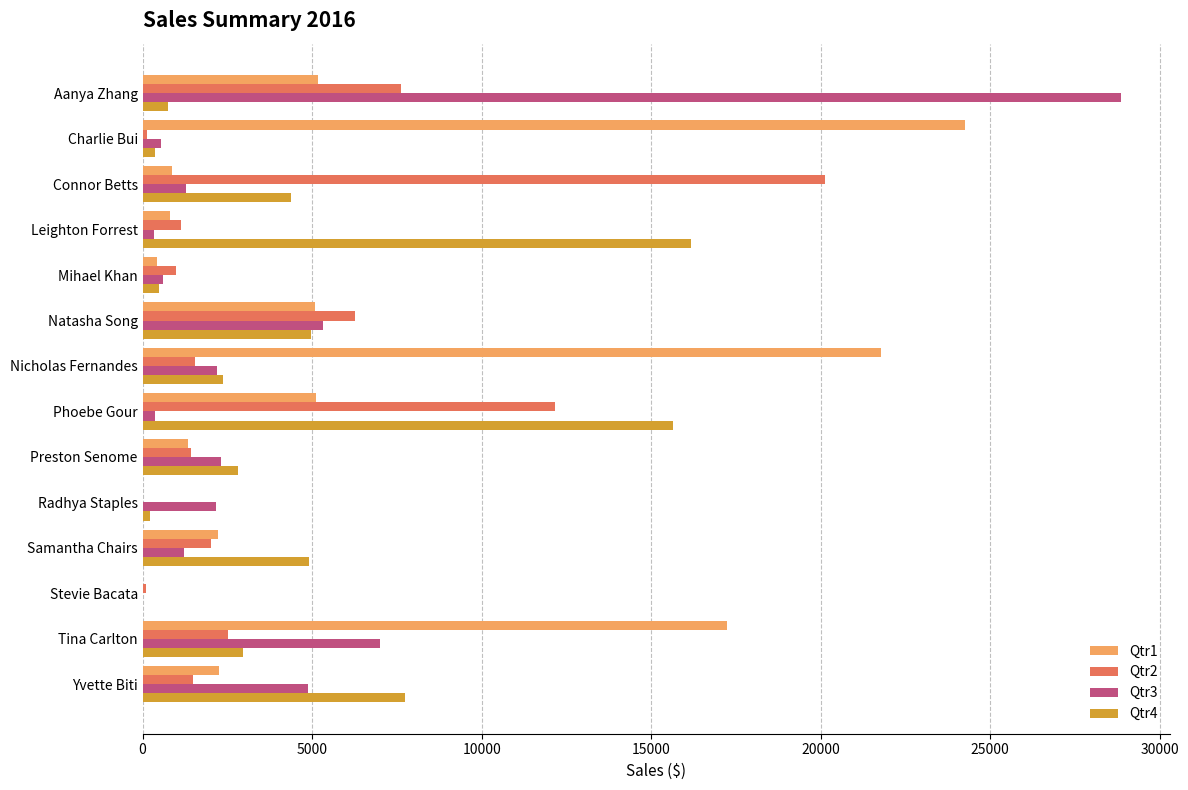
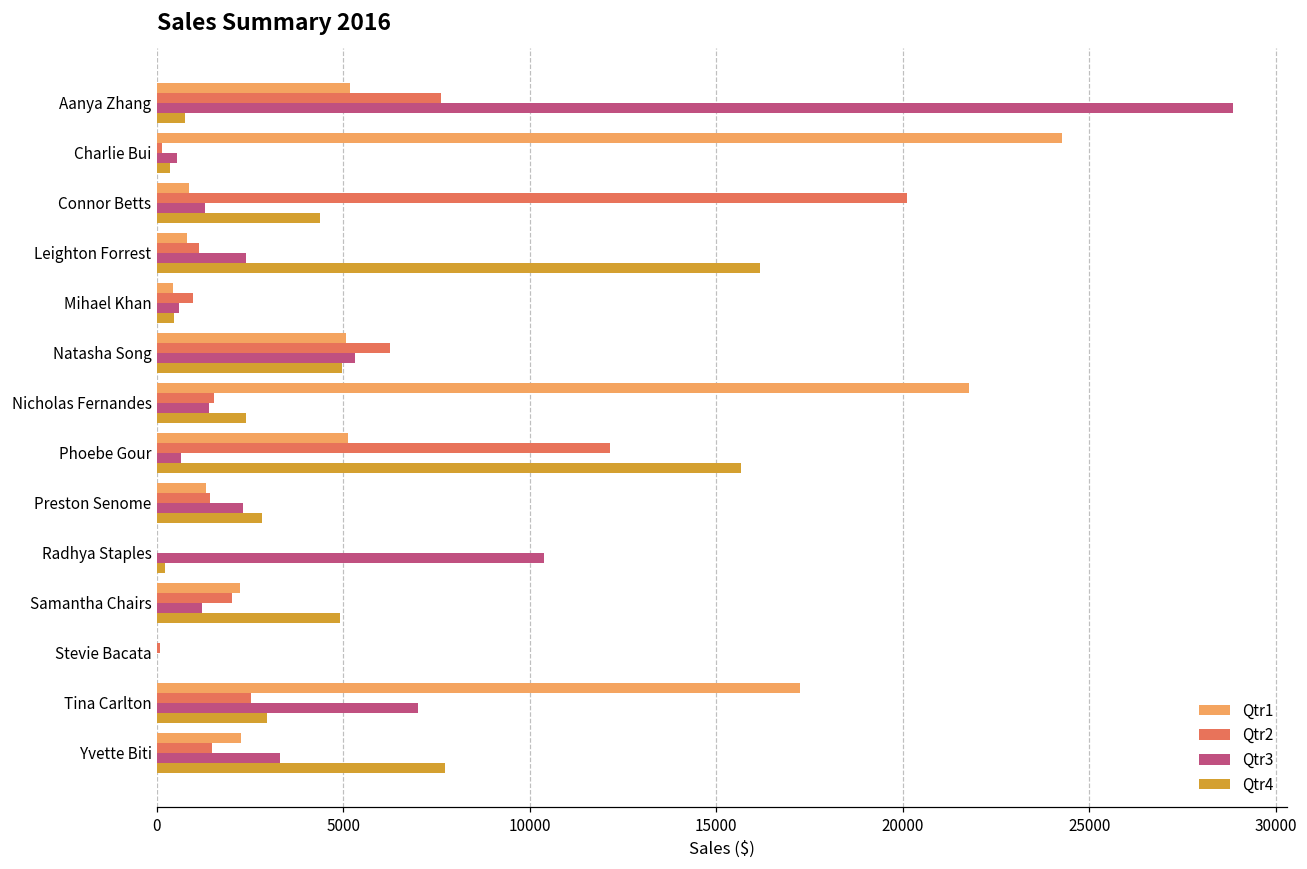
  {
    "Qtr3": {
      "Aanya Zhang": 28900,
      "Charlie Bui": 500,
      "Connor Betts": 1300,
-     "Leighton Forrest": 300,
+     "Leighton Forrest": 2400,
      "Mihael Khan": 600,
      "Natasha Song": 5300,
-     "Nicholas Fernandes": 2200,
-     "Phoebe Gour": 400,
+     "Nicholas Fernandes": 1400,
+     "Phoebe Gour": 700,
      "Preston Senome": 2300,
-     "Radhya Staples": 2200,
+     "Radhya Staples": 10400,
      "Samantha Chairs": 1200,
      "Stevie Bacata": 0,
      "Tina Carlton": 7000,
-     "Yvette Biti": 4900
+     "Yvette Biti": 3300
    }
  }
